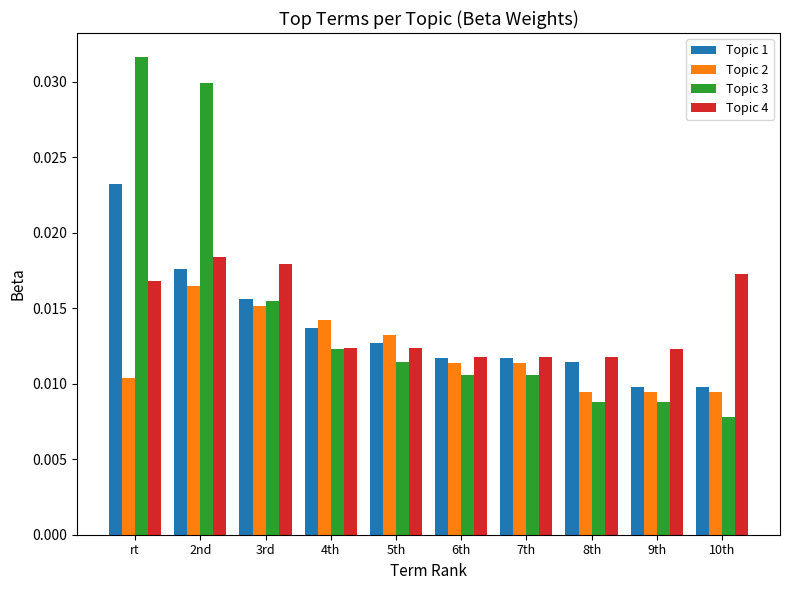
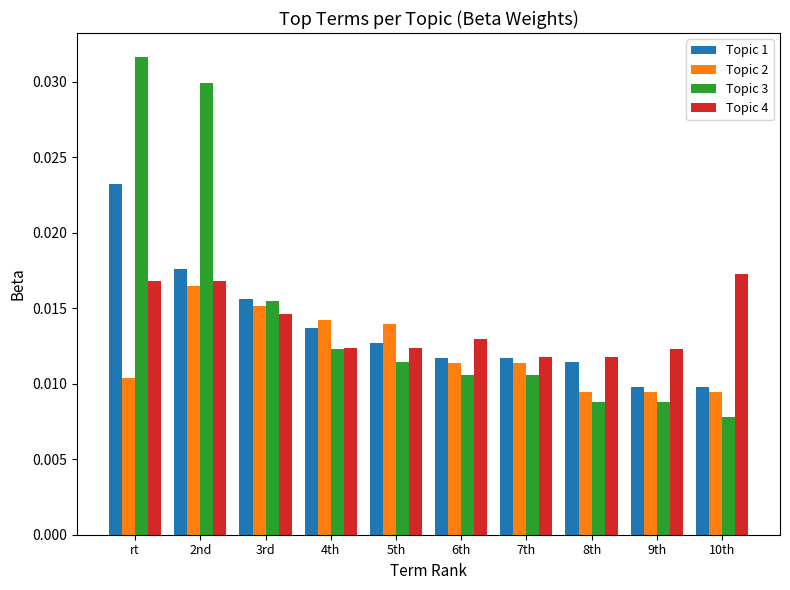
  {
    "Topic 1": {
      "rt": 0.0232,
      "2nd": 0.0176,
      "3rd": 0.0156,
      "4th": 0.0137,
      "5th": 0.0127,
      "6th": 0.0117,
      "7th": 0.0117,
      "8th": 0.0115,
      "9th": 0.0098,
      "10th": 0.0098
    },
    "Topic 2": {
      "rt": 0.0104,
      "2nd": 0.0165,
      "3rd": 0.0151,
      "4th": 0.0143,
-     "5th": 0.0132,
+     "5th": 0.0140,
      "6th": 0.0114,
      "7th": 0.0114,
      "8th": 0.0095,
      "9th": 0.0095,
      "10th": 0.0095
    },
    "Topic 3": {
      "rt": 0.0317,
      "2nd": 0.0299,
      "3rd": 0.0155,
      "4th": 0.0123,
      "5th": 0.0114,
      "6th": 0.0106,
      "7th": 0.0106,
      "8th": 0.0088,
      "9th": 0.0088,
      "10th": 0.0078
    },
    "Topic 4": {
      "rt": 0.0168,
-     "2nd": 0.0184,
-     "3rd": 0.0179,
+     "2nd": 0.0168,
+     "3rd": 0.0146,
      "4th": 0.0124,
      "5th": 0.0124,
-     "6th": 0.0118,
+     "6th": 0.0129,
      "7th": 0.0118,
      "8th": 0.0118,
      "9th": 0.0123,
      "10th": 0.0172
    }
  }
